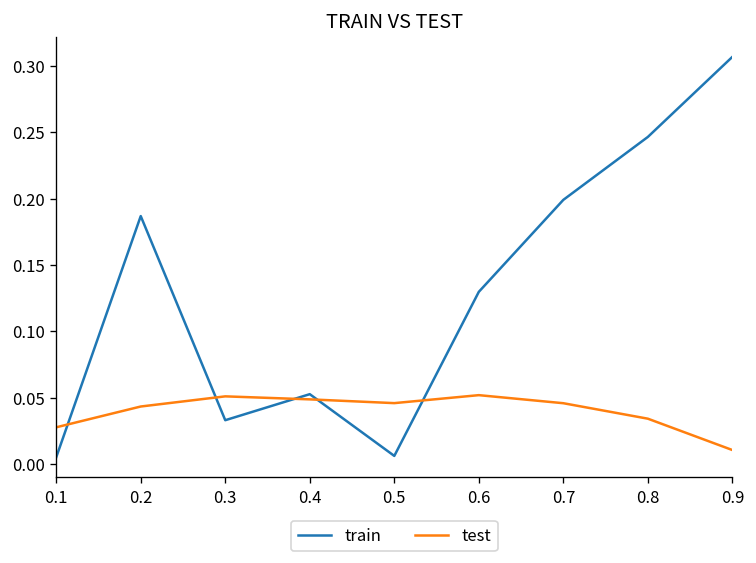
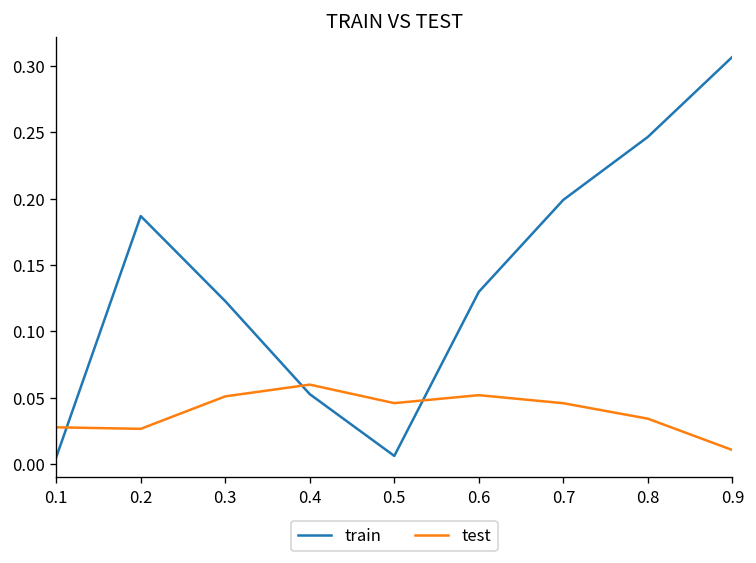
  {
    "train": {
      "0.1": 0.005,
      "0.2": 0.187,
-     "0.3": 0.033,
+     "0.3": 0.123,
      "0.4": 0.053,
      "0.5": 0.006,
      "0.6": 0.130,
      "0.7": 0.199,
      "0.8": 0.246,
      "0.9": 0.307
    },
    "test": {
      "0.1": 0.028,
-     "0.2": 0.043,
+     "0.2": 0.026,
      "0.3": 0.051,
-     "0.4": 0.049,
+     "0.4": 0.060,
      "0.5": 0.046,
      "0.6": 0.052,
      "0.7": 0.046,
      "0.8": 0.034,
      "0.9": 0.010
    }
  }
